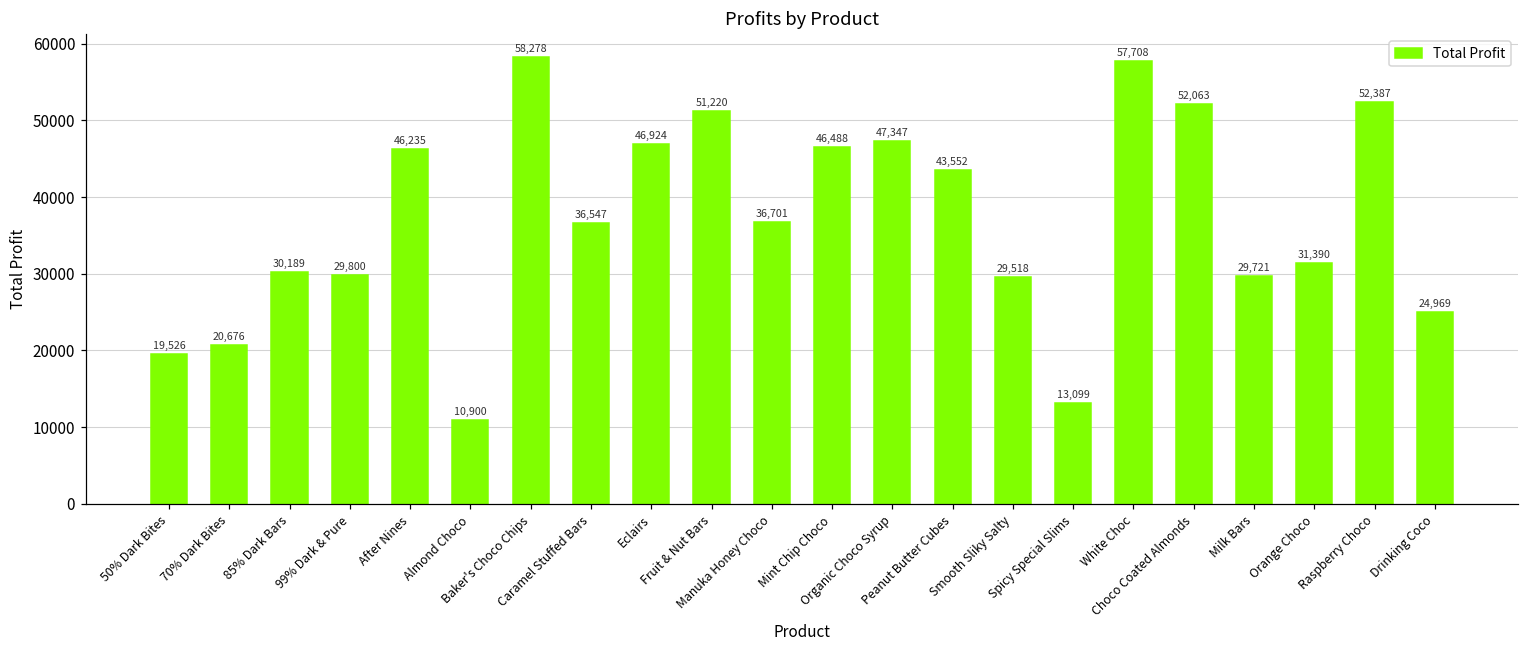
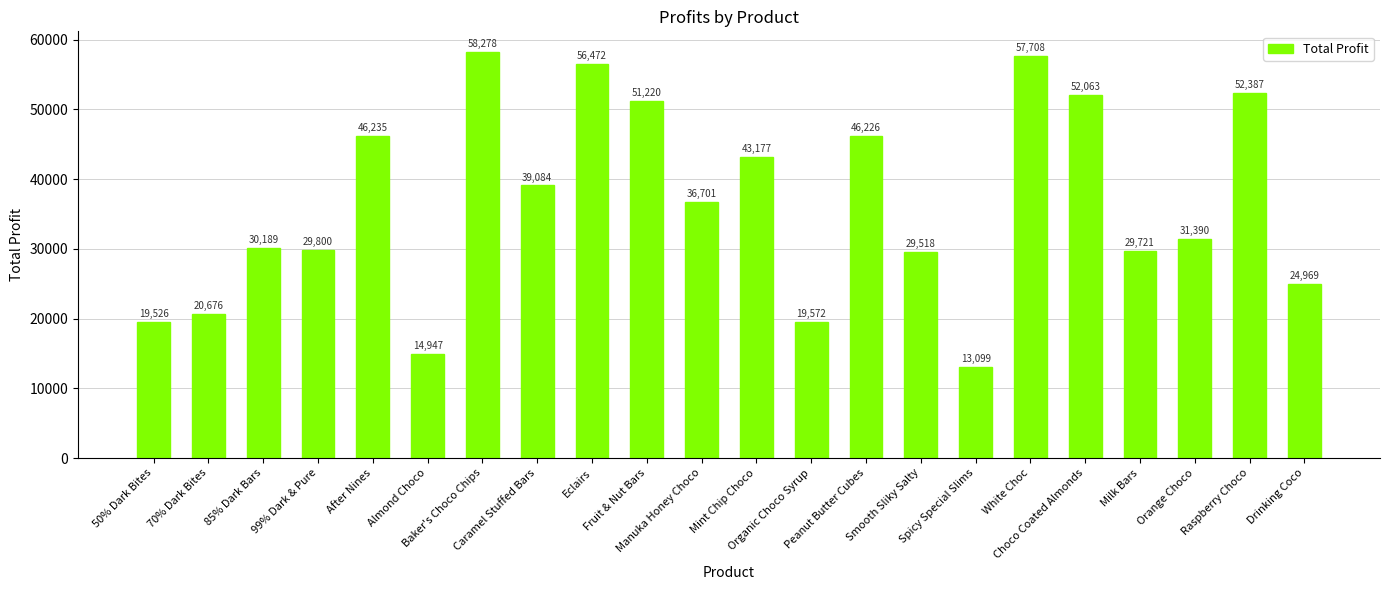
  {
    "50% Dark Bites": "19,526",
    "70% Dark Bites": "20,676",
    "85% Dark Bars": "30,189",
    "99% Dark & Pure": "29,800",
    "After Nines": "46,235",
-   "Almond Choco": "10,900",
+   "Almond Choco": "14,947",
    "Baker's Choco Chips": "58,278",
-   "Caramel Stuffed Bars": "36,547",
-   "Eclairs": "46,924",
+   "Caramel Stuffed Bars": "39,084",
+   "Eclairs": "56,472",
    "Fruit & Nut Bars": "51,220",
    "Manuka Honey Choco": "36,701",
-   "Mint Chip Choco": "46,488",
-   "Organic Choco Syrup": "47,347",
-   "Peanut Butter Cubes": "43,552",
+   "Mint Chip Choco": "43,177",
+   "Organic Choco Syrup": "19,572",
+   "Peanut Butter Cubes": "46,226",
    "Smooth Sliky Salty": "29,518",
    "Spicy Special Slims": "13,099",
    "White Choc": "57,708",
    "Choco Coated Almonds": "52,063",
    "Milk Bars": "29,721",
    "Orange Choco": "31,390",
    "Raspberry Choco": "52,387",
    "Drinking Coco": "24,969"
  }
